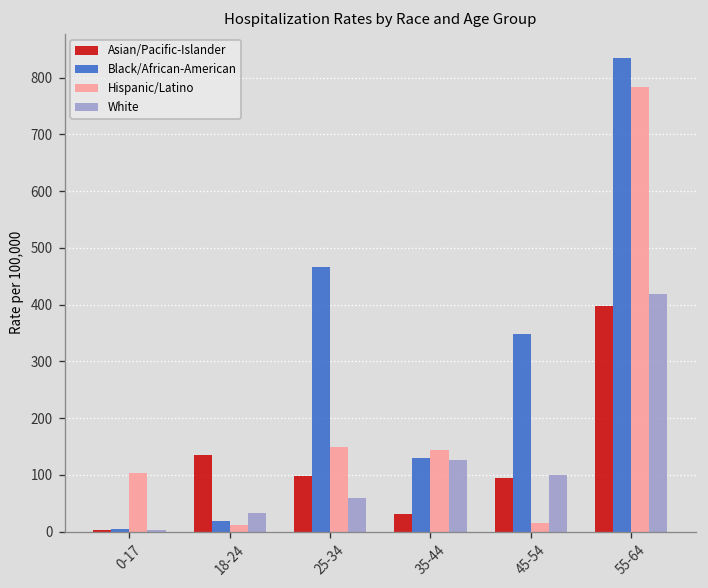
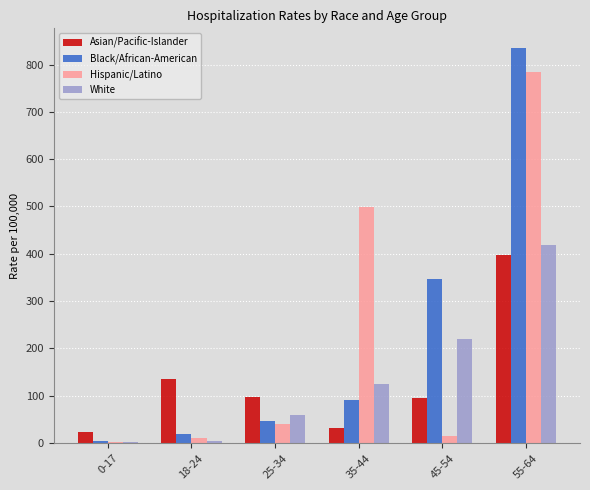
  {
    "Asian/Pacific-Islander": {
-     "0-17": 0,
+     "0-17": 20,
      "18-24": 130,
      "25-34": 100,
      "35-44": 30,
      "45-54": 90,
      "55-64": 400
    },
    "Black/African-American": {
      "18-24": 20,
-     "25-34": 470,
-     "35-44": 130,
+     "25-34": 50,
+     "35-44": 90,
      "45-54": 350,
      "55-64": 830
    },
    "Hispanic/Latino": {
-     "0-17": 100,
+     "0-17": 0,
      "18-24": 10,
-     "25-34": 150,
-     "35-44": 140,
+     "25-34": 40,
+     "35-44": 500,
      "45-54": 20,
      "55-64": 780
    },
    "White": {
-     "18-24": 30,
+     "18-24": 0,
      "25-34": 60,
      "35-44": 130,
-     "45-54": 100,
+     "45-54": 220,
      "55-64": 420
    }
  }
